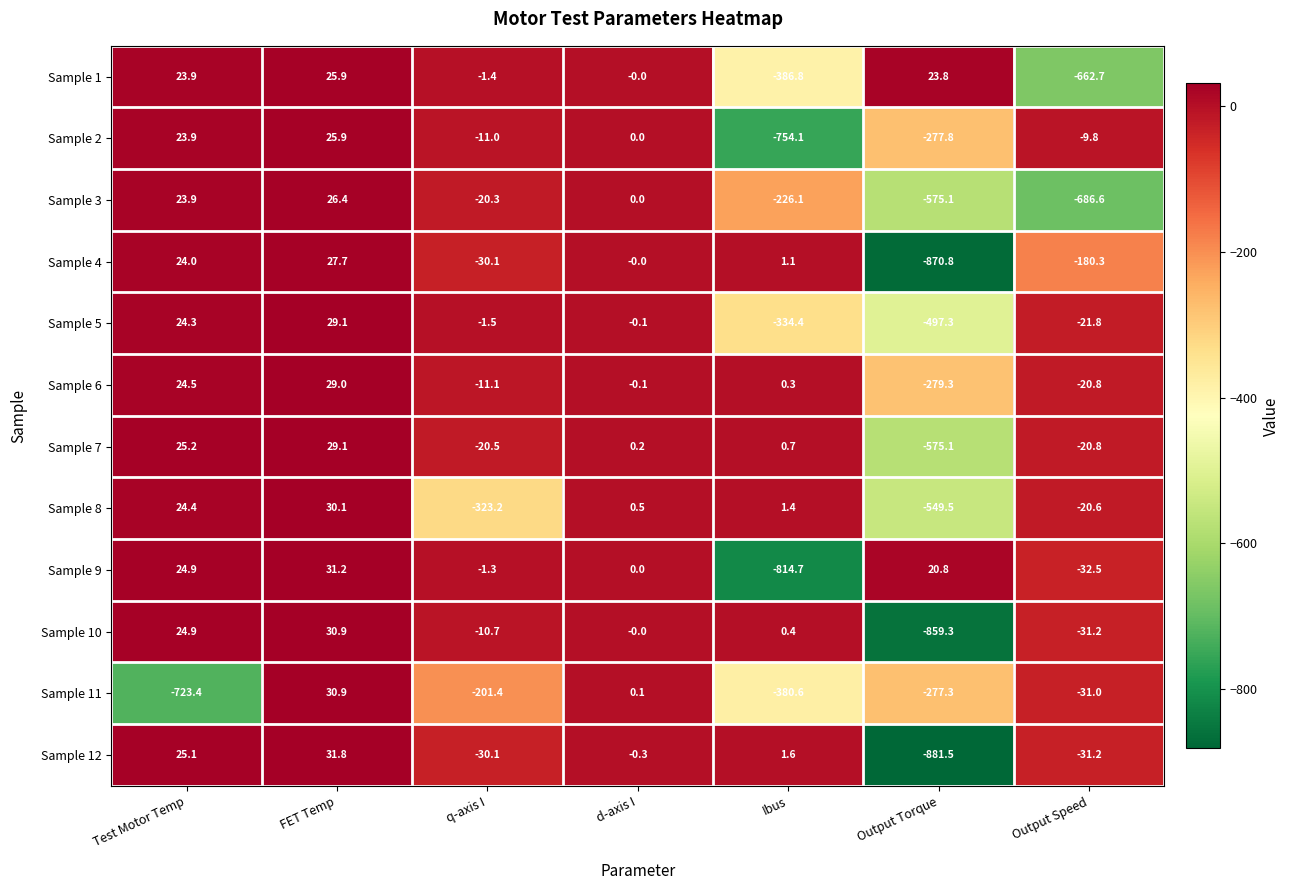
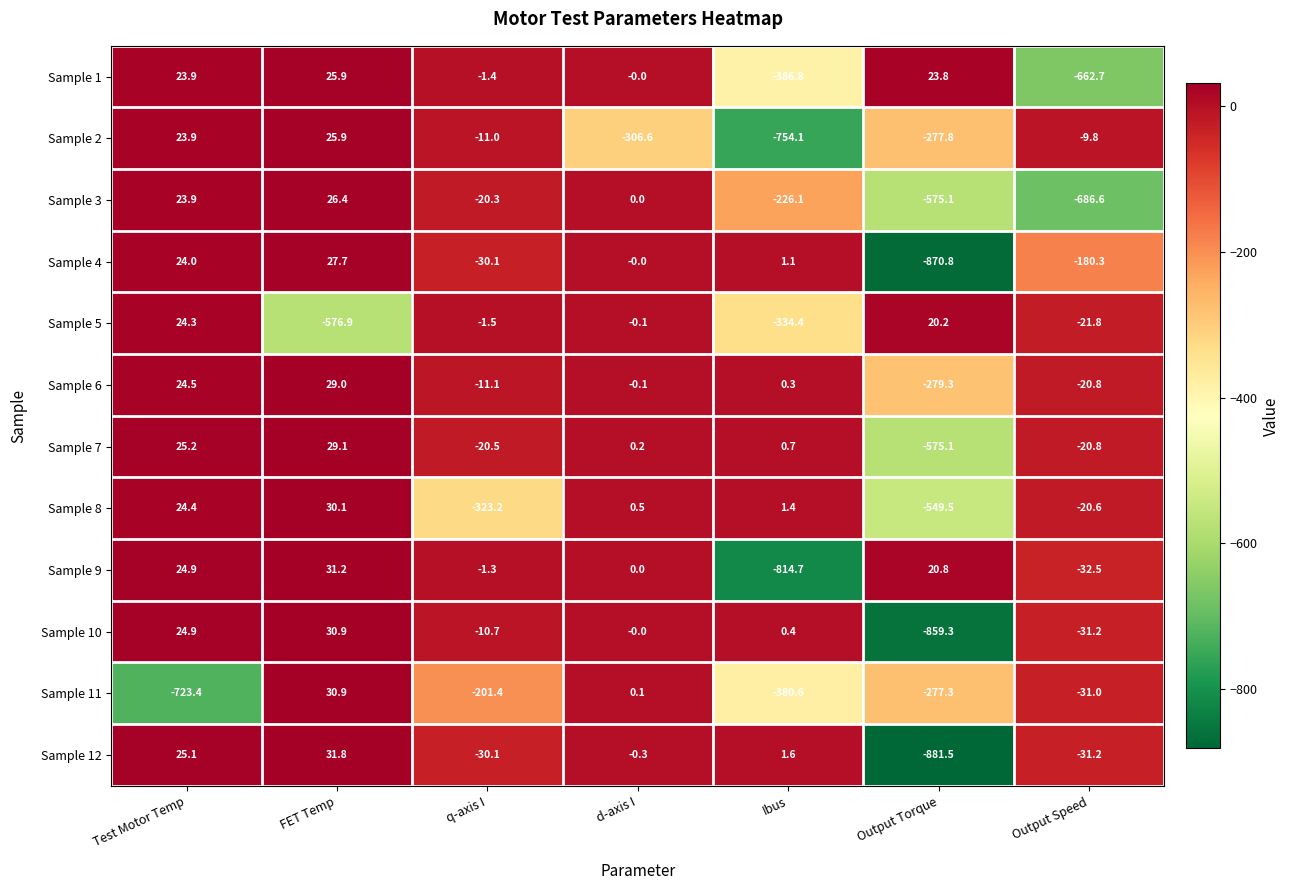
  {
    "Sample 1": {
      "Test Motor Temp": 23.9,
      "FET Temp": 25.9,
      "q-axis I": -1.4,
      "d-axis I": -0.0,
      "Ibus": -386.8,
      "Output Torque": 23.8,
      "Output Speed": -662.7
    },
    "Sample 2": {
      "Test Motor Temp": 23.9,
      "FET Temp": 25.9,
      "q-axis I": -11.0,
-     "d-axis I": 0.0,
+     "d-axis I": -306.6,
      "Ibus": -754.1,
      "Output Torque": -277.8,
      "Output Speed": -9.8
    },
    "Sample 3": {
      "Test Motor Temp": 23.9,
      "FET Temp": 26.4,
      "q-axis I": -20.3,
      "d-axis I": 0.0,
      "Ibus": -226.1,
      "Output Torque": -575.1,
      "Output Speed": -686.6
    },
    "Sample 4": {
      "Test Motor Temp": 24.0,
      "FET Temp": 27.7,
      "q-axis I": -30.1,
      "d-axis I": -0.0,
      "Ibus": 1.1,
      "Output Torque": -870.8,
      "Output Speed": -180.3
    },
    "Sample 5": {
      "Test Motor Temp": 24.3,
-     "FET Temp": 29.1,
+     "FET Temp": -576.9,
      "q-axis I": -1.5,
      "d-axis I": -0.1,
      "Ibus": -334.4,
-     "Output Torque": -497.3,
+     "Output Torque": 20.2,
      "Output Speed": -21.8
    },
    "Sample 6": {
      "Test Motor Temp": 24.5,
      "FET Temp": 29.0,
      "q-axis I": -11.1,
      "d-axis I": -0.1,
      "Ibus": 0.3,
      "Output Torque": -279.3,
      "Output Speed": -20.8
    },
    "Sample 7": {
      "Test Motor Temp": 25.2,
      "FET Temp": 29.1,
      "q-axis I": -20.5,
      "d-axis I": 0.2,
      "Ibus": 0.7,
      "Output Torque": -575.1,
      "Output Speed": -20.8
    },
    "Sample 8": {
      "Test Motor Temp": 24.4,
      "FET Temp": 30.1,
      "q-axis I": -323.2,
      "d-axis I": 0.5,
      "Ibus": 1.4,
      "Output Torque": -549.5,
      "Output Speed": -20.6
    },
    "Sample 9": {
      "Test Motor Temp": 24.9,
      "FET Temp": 31.2,
      "q-axis I": -1.3,
      "d-axis I": 0.0,
      "Ibus": -814.7,
      "Output Torque": 20.8,
      "Output Speed": -32.5
    },
    "Sample 10": {
      "Test Motor Temp": 24.9,
      "FET Temp": 30.9,
      "q-axis I": -10.7,
      "d-axis I": -0.0,
      "Ibus": 0.4,
      "Output Torque": -859.3,
      "Output Speed": -31.2
    },
    "Sample 11": {
      "Test Motor Temp": -723.4,
      "FET Temp": 30.9,
      "q-axis I": -201.4,
      "d-axis I": 0.1,
      "Ibus": -380.6,
      "Output Torque": -277.3,
      "Output Speed": -31.0
    },
    "Sample 12": {
      "Test Motor Temp": 25.1,
      "FET Temp": 31.8,
      "q-axis I": -30.1,
      "d-axis I": -0.3,
      "Ibus": 1.6,
      "Output Torque": -881.5,
      "Output Speed": -31.2
    }
  }
